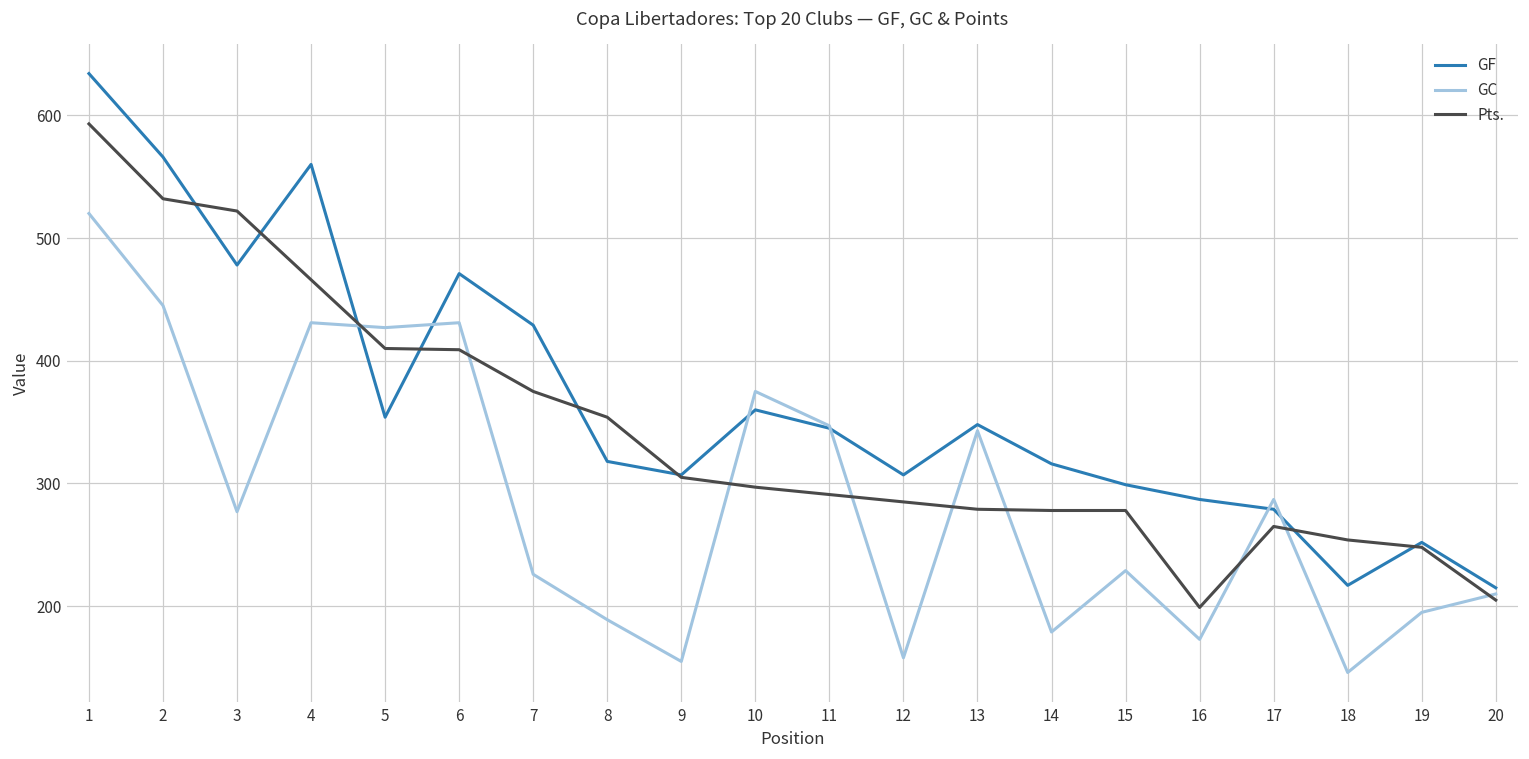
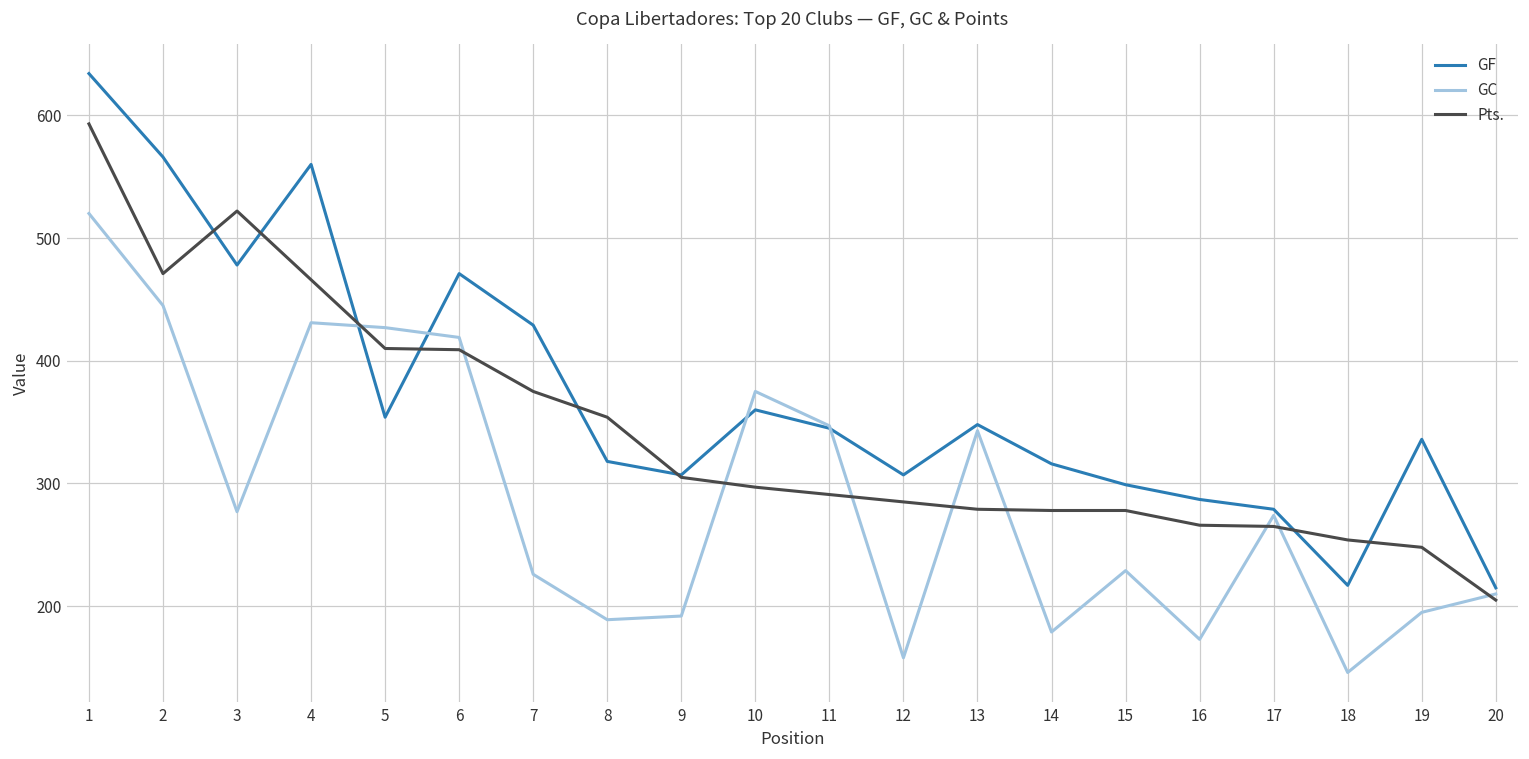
  {
    "GF": {
      "1": 634,
      "2": 566,
      "3": 478,
      "4": 560,
      "5": 354,
      "6": 471,
      "7": 429,
      "8": 318,
      "10": 360,
      "12": 307,
      "13": 348,
      "14": 316,
      "15": 299,
      "16": 287,
      "17": 279,
      "18": 217,
-     "19": 252,
+     "19": 336,
      "20": 215
    },
    "GC": {
      "1": 520,
      "2": 445,
      "3": 277,
      "4": 431,
      "5": 427,
-     "6": 431,
+     "6": 419,
      "7": 226,
      "8": 189,
-     "9": 155,
+     "9": 192,
      "10": 375,
      "12": 158,
      "13": 343,
      "14": 179,
      "15": 229,
      "16": 173,
-     "17": 287,
+     "17": 274,
      "18": 146,
      "19": 195,
      "20": 210
    },
    "Pts.": {
      "1": 593,
-     "2": 532,
+     "2": 471,
      "3": 522,
      "4": 466,
      "5": 410,
      "6": 409,
      "7": 375,
      "8": 354,
      "10": 297,
      "11": 291,
      "12": 285,
      "13": 279,
      "14": 278,
      "15": 278,
-     "16": 199,
+     "16": 266,
      "17": 265,
      "18": 254,
      "19": 248,
      "20": 205
    }
  }
